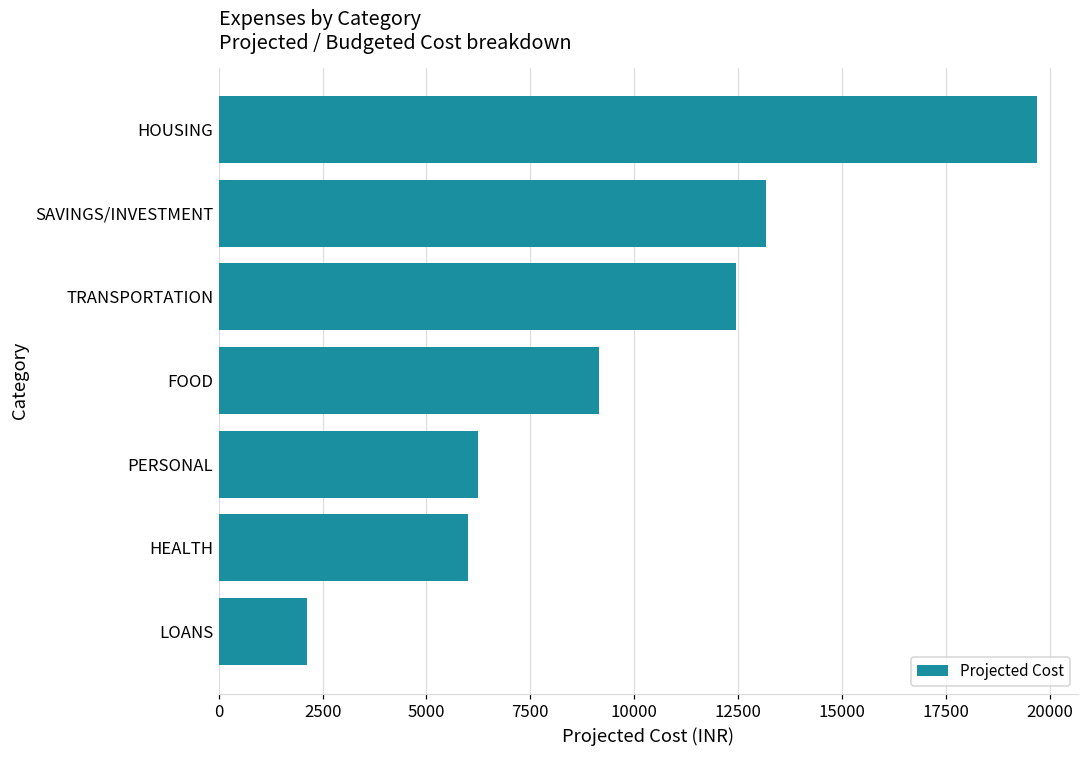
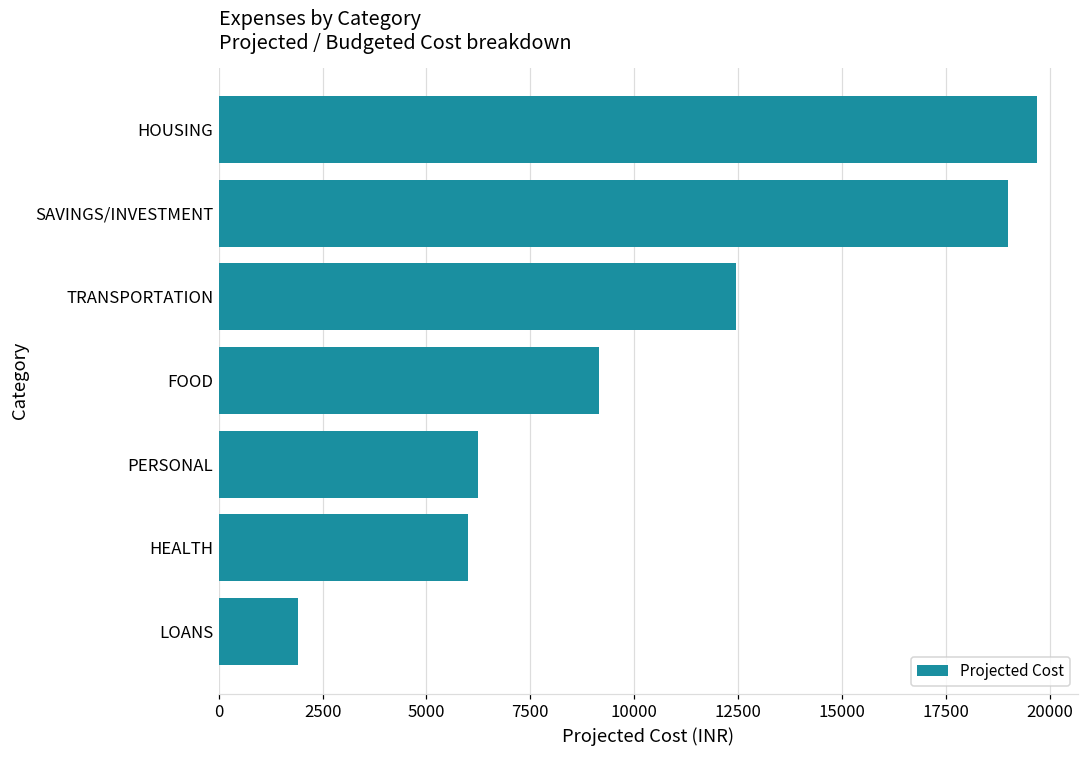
  {
    "HOUSING": 19700,
-   "SAVINGS/INVESTMENT": 13200,
+   "SAVINGS/INVESTMENT": 19000,
    "TRANSPORTATION": 12500,
    "FOOD": 9200,
    "PERSONAL": 6300,
    "HEALTH": 6000,
-   "LOANS": 2100
+   "LOANS": 1900
  }
